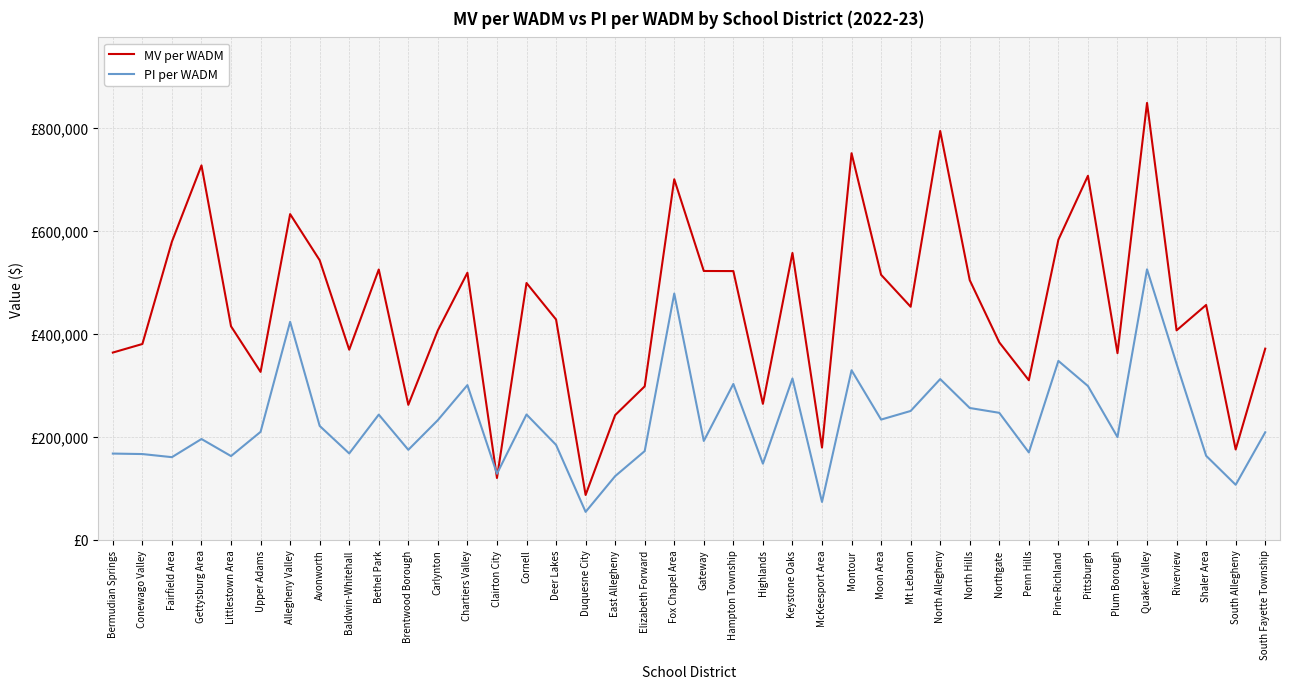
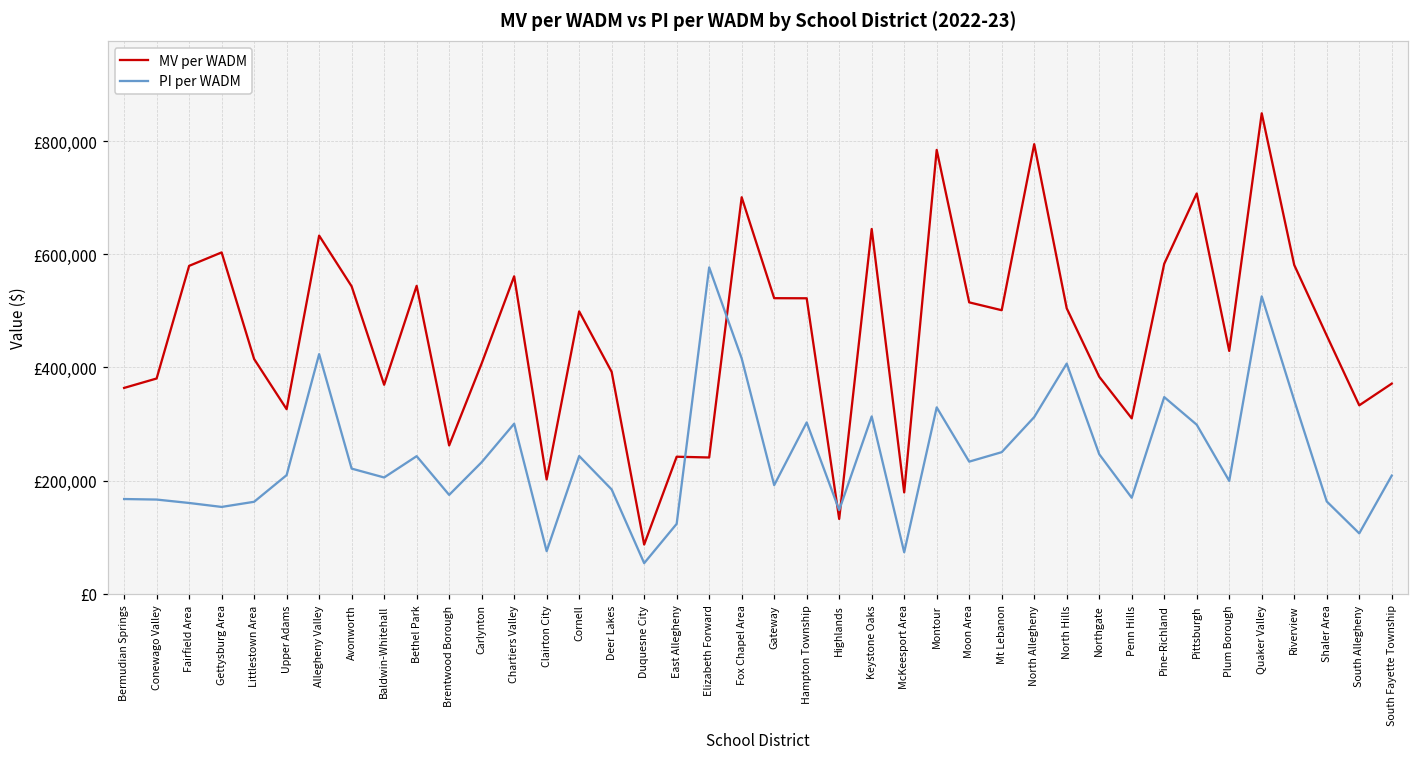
  {
    "MV per WADM": {
      "Bermudian Springs": "£360,000",
      "Conewago Valley": "£380,000",
      "Fairfield Area": "£580,000",
-     "Gettysburg Area": "£730,000",
+     "Gettysburg Area": "£600,000",
      "Littlestown Area": "£410,000",
      "Upper Adams": "£330,000",
      "Allegheny Valley": "£630,000",
      "Avonworth": "£540,000",
      "Baldwin-Whitehall": "£370,000",
-     "Bethel Park": "£530,000",
+     "Bethel Park": "£540,000",
      "Brentwood Borough": "£260,000",
      "Carlynton": "£410,000",
-     "Chartiers Valley": "£520,000",
-     "Clairton City": "£120,000",
+     "Chartiers Valley": "£560,000",
+     "Clairton City": "£200,000",
      "Cornell": "£500,000",
-     "Deer Lakes": "£430,000",
+     "Deer Lakes": "£390,000",
      "Duquesne City": "£90,000",
      "East Allegheny": "£240,000",
-     "Elizabeth Forward": "£300,000",
+     "Elizabeth Forward": "£240,000",
      "Fox Chapel Area": "£700,000",
      "Gateway": "£520,000",
      "Hampton Township": "£520,000",
-     "Highlands": "£260,000",
-     "Keystone Oaks": "£560,000",
+     "Highlands": "£130,000",
+     "Keystone Oaks": "£640,000",
      "McKeesport Area": "£180,000",
-     "Montour": "£750,000",
+     "Montour": "£780,000",
      "Moon Area": "£520,000",
-     "Mt Lebanon": "£450,000",
+     "Mt Lebanon": "£500,000",
      "North Allegheny": "£790,000",
      "North Hills": "£500,000",
      "Northgate": "£380,000",
      "Penn Hills": "£310,000",
      "Pine-Richland": "£580,000",
      "Pittsburgh": "£710,000",
-     "Plum Borough": "£360,000",
+     "Plum Borough": "£430,000",
      "Quaker Valley": "£850,000",
-     "Riverview": "£410,000",
+     "Riverview": "£580,000",
      "Shaler Area": "£460,000",
-     "South Allegheny": "£180,000",
+     "South Allegheny": "£330,000",
      "South Fayette Township": "£370,000"
    },
    "PI per WADM": {
      "Bermudian Springs": "£170,000",
      "Conewago Valley": "£170,000",
      "Fairfield Area": "£160,000",
-     "Gettysburg Area": "£200,000",
+     "Gettysburg Area": "£150,000",
      "Littlestown Area": "£160,000",
      "Upper Adams": "£210,000",
      "Allegheny Valley": "£420,000",
      "Avonworth": "£220,000",
-     "Baldwin-Whitehall": "£170,000",
+     "Baldwin-Whitehall": "£210,000",
      "Bethel Park": "£240,000",
      "Brentwood Borough": "£170,000",
      "Carlynton": "£230,000",
      "Chartiers Valley": "£300,000",
-     "Clairton City": "£130,000",
+     "Clairton City": "£80,000",
      "Cornell": "£240,000",
      "Deer Lakes": "£180,000",
      "Duquesne City": "£50,000",
      "East Allegheny": "£120,000",
-     "Elizabeth Forward": "£170,000",
-     "Fox Chapel Area": "£480,000",
+     "Elizabeth Forward": "£580,000",
+     "Fox Chapel Area": "£420,000",
      "Gateway": "£190,000",
      "Hampton Township": "£300,000",
      "Highlands": "£150,000",
      "Keystone Oaks": "£310,000",
      "McKeesport Area": "£70,000",
      "Montour": "£330,000",
      "Moon Area": "£230,000",
      "Mt Lebanon": "£250,000",
      "North Allegheny": "£310,000",
-     "North Hills": "£260,000",
+     "North Hills": "£410,000",
      "Northgate": "£250,000",
      "Penn Hills": "£170,000",
      "Pine-Richland": "£350,000",
      "Pittsburgh": "£300,000",
      "Plum Borough": "£200,000",
      "Quaker Valley": "£530,000",
      "Riverview": "£340,000",
      "Shaler Area": "£160,000",
      "South Allegheny": "£110,000",
      "South Fayette Township": "£210,000"
    }
  }
